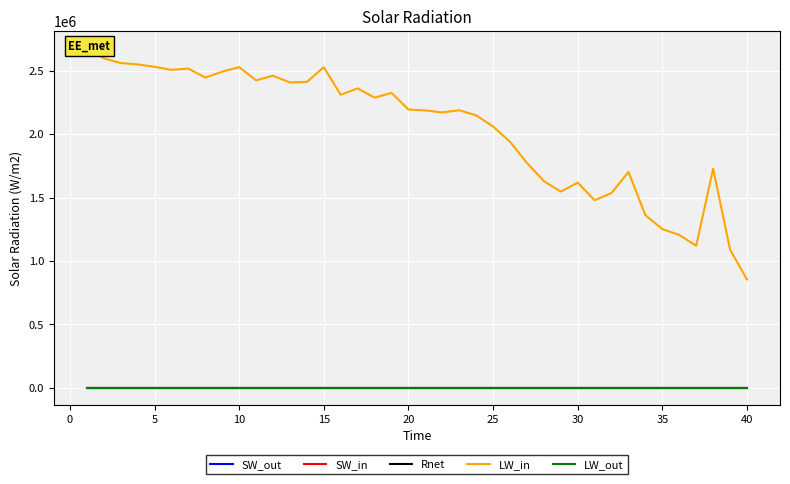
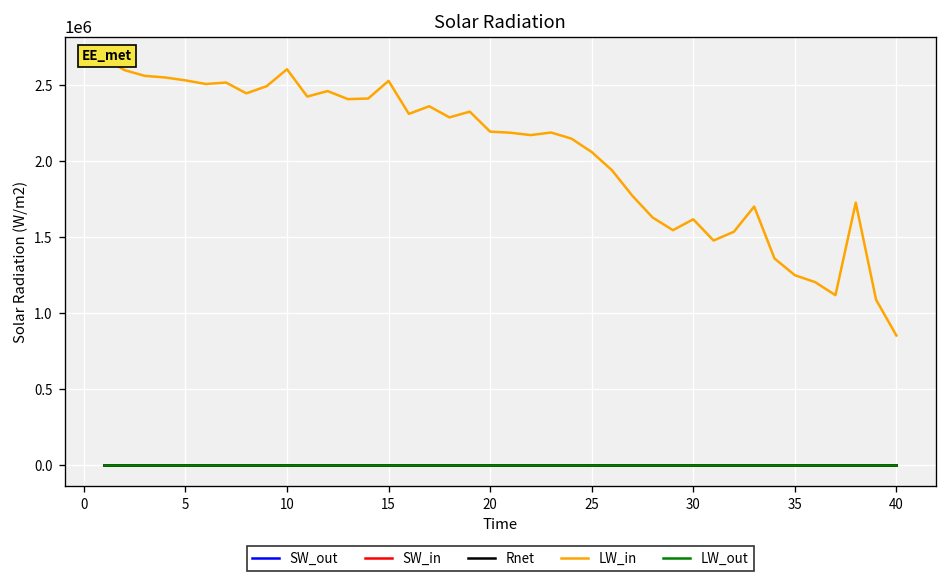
  {
    "LW_out": {
      "5": 0,
      "10": 0,
      "15": 0,
      "20": 0,
      "25": 0,
      "30": 0,
      "35": 0,
      "40": 0
    },
    "LW_in": {
      "5": 2530000,
-     "10": 2530000,
+     "10": 2600000,
      "15": 2530000,
      "20": 2190000,
      "25": 2060000,
      "30": 1620000,
      "35": 1250000,
      "40": 850000
    }
  }
